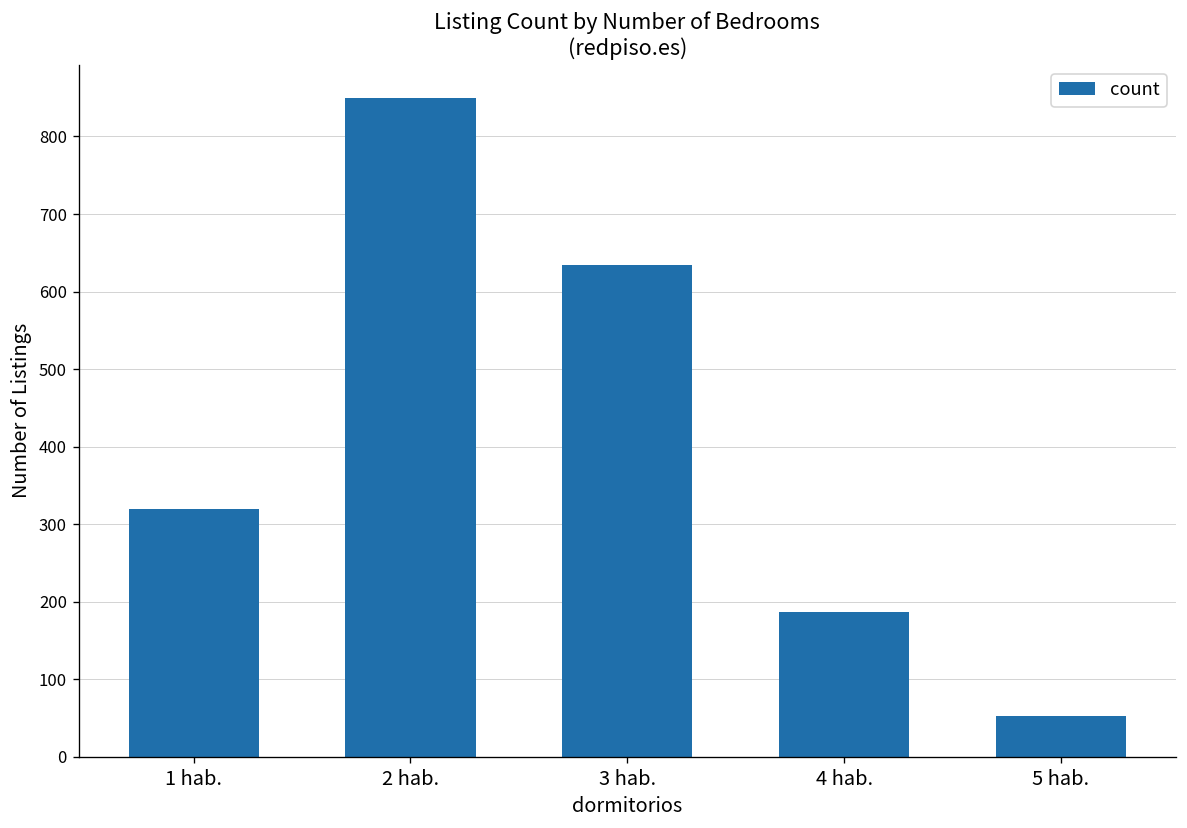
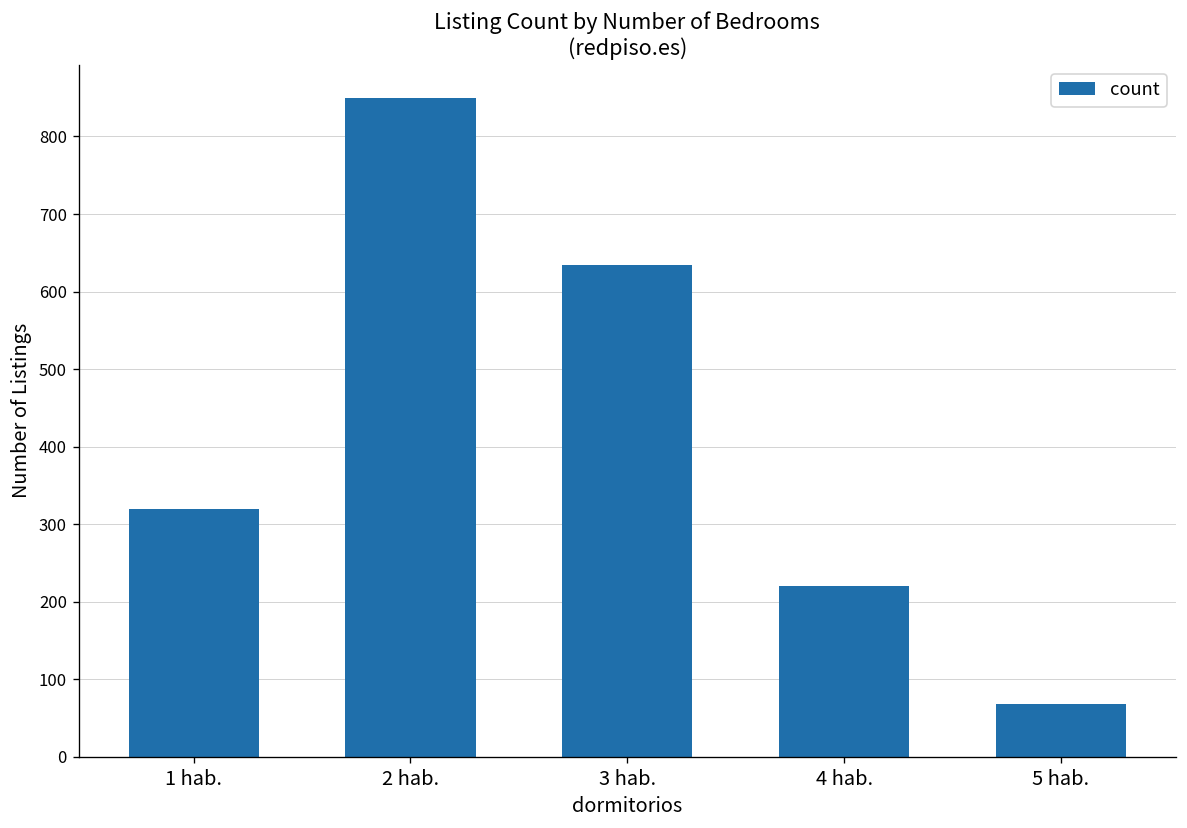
  {
    "1 hab.": 320,
    "2 hab.": 850,
    "3 hab.": 630,
-   "4 hab.": 190,
-   "5 hab.": 50
+   "4 hab.": 220,
+   "5 hab.": 70
  }
